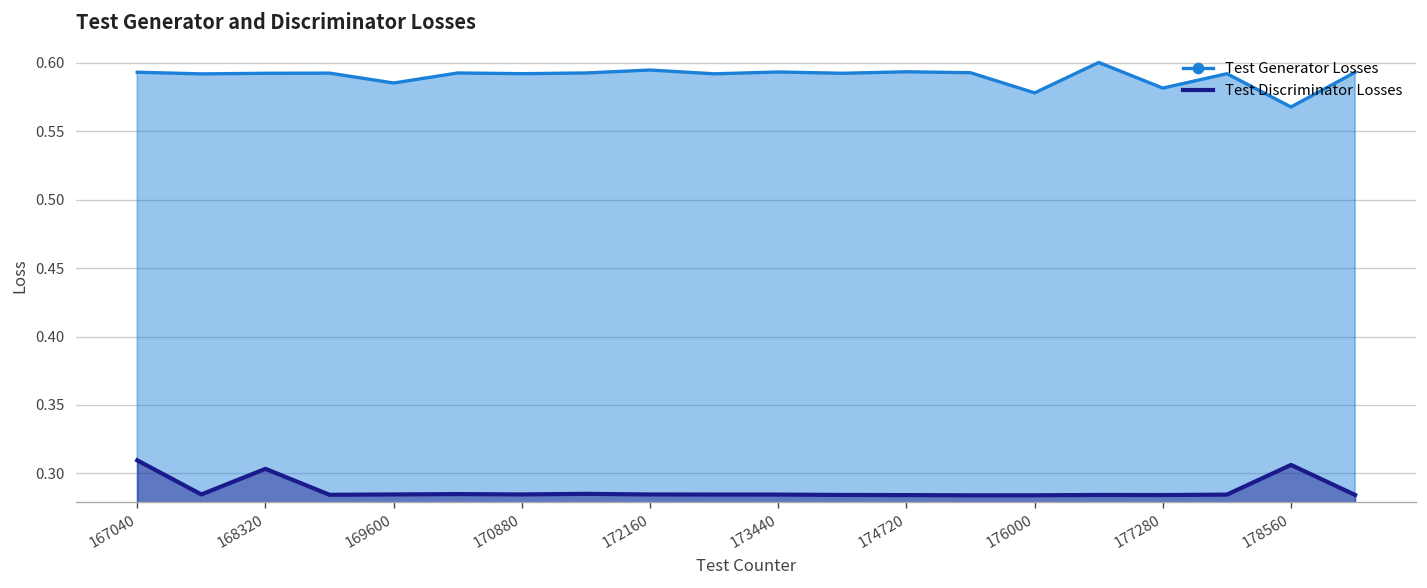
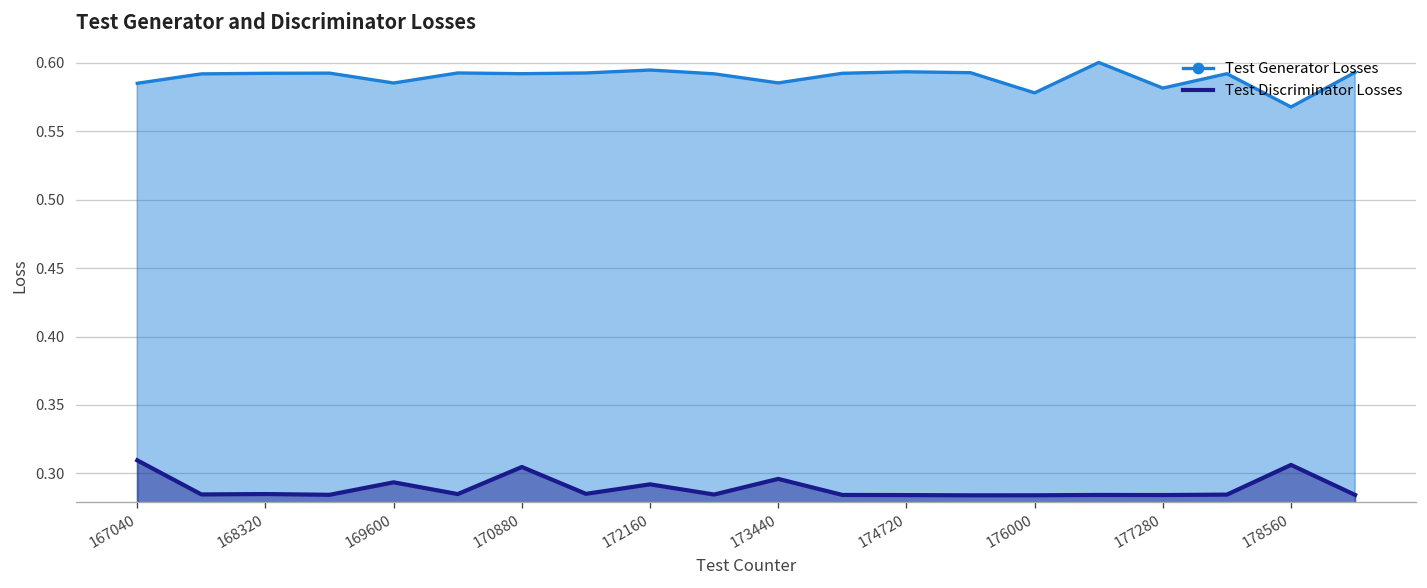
  {
    "Test Generator Losses": {
-     "167040": 0.593,
+     "167040": 0.585,
      "168320": 0.592,
      "169600": 0.585,
      "170880": 0.592,
      "172160": 0.595,
-     "173440": 0.593,
+     "173440": 0.585,
      "174720": 0.593,
      "176000": 0.578,
      "177280": 0.582,
      "178560": 0.568
    },
    "Test Discriminator Losses": {
      "167040": 0.309,
-     "168320": 0.303,
-     "169600": 0.285,
-     "170880": 0.285,
-     "172160": 0.285,
-     "173440": 0.284,
+     "168320": 0.285,
+     "169600": 0.293,
+     "170880": 0.305,
+     "172160": 0.292,
+     "173440": 0.296,
      "174720": 0.284,
      "176000": 0.284,
      "177280": 0.284,
      "178560": 0.306
    }
  }
